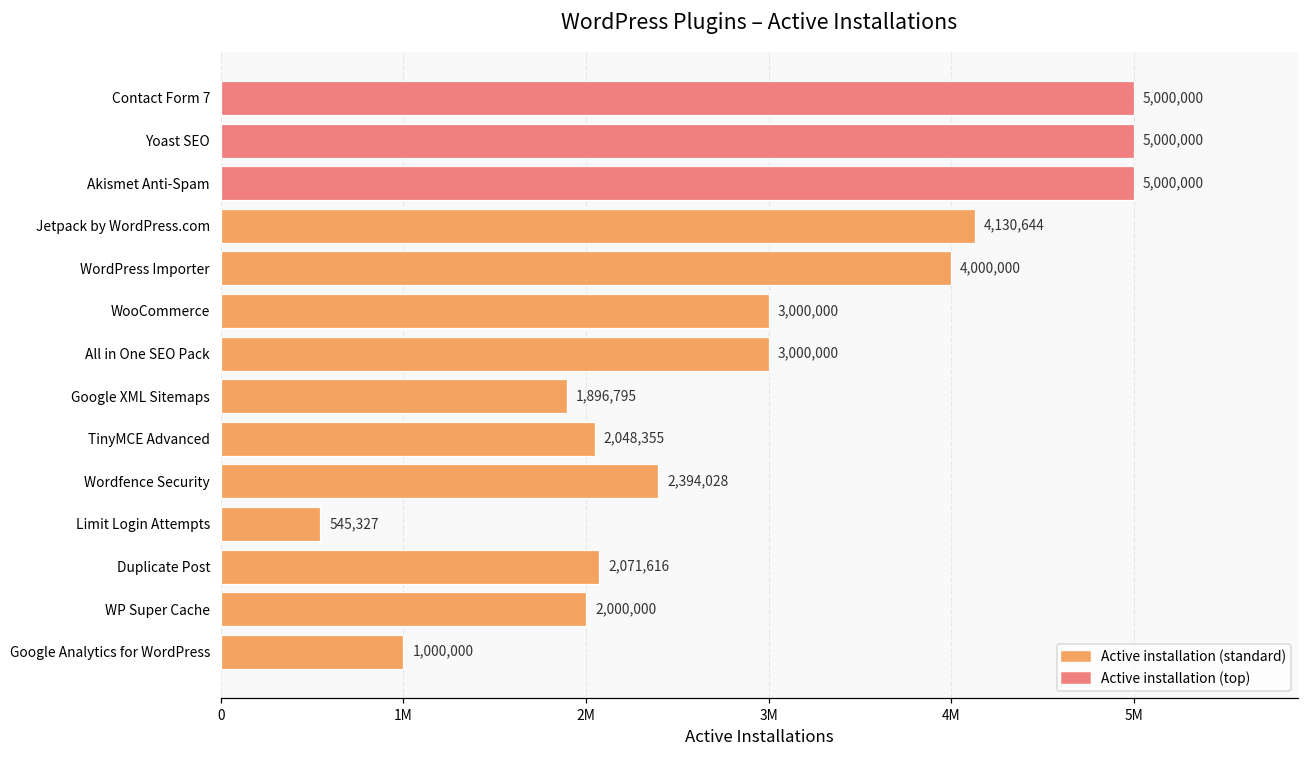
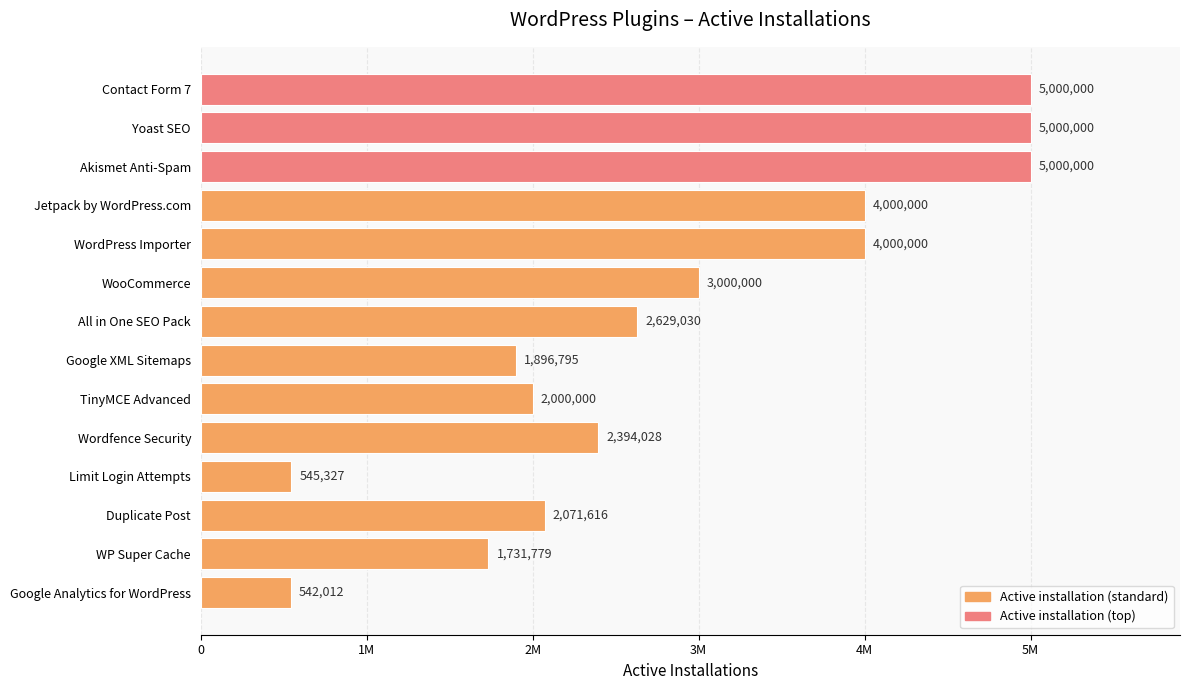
  {
    "Contact Form 7": "5,000,000",
    "Yoast SEO": "5,000,000",
    "Akismet Anti-Spam": "5,000,000",
-   "Jetpack by WordPress.com": "4,130,644",
+   "Jetpack by WordPress.com": "4,000,000",
    "WordPress Importer": "4,000,000",
    "WooCommerce": "3,000,000",
-   "All in One SEO Pack": "3,000,000",
+   "All in One SEO Pack": "2,629,030",
    "Google XML Sitemaps": "1,896,795",
-   "TinyMCE Advanced": "2,048,355",
+   "TinyMCE Advanced": "2,000,000",
    "Wordfence Security": "2,394,028",
    "Limit Login Attempts": "545,327",
    "Duplicate Post": "2,071,616",
-   "WP Super Cache": "2,000,000",
-   "Google Analytics for WordPress": "1,000,000"
+   "WP Super Cache": "1,731,779",
+   "Google Analytics for WordPress": "542,012"
  }
